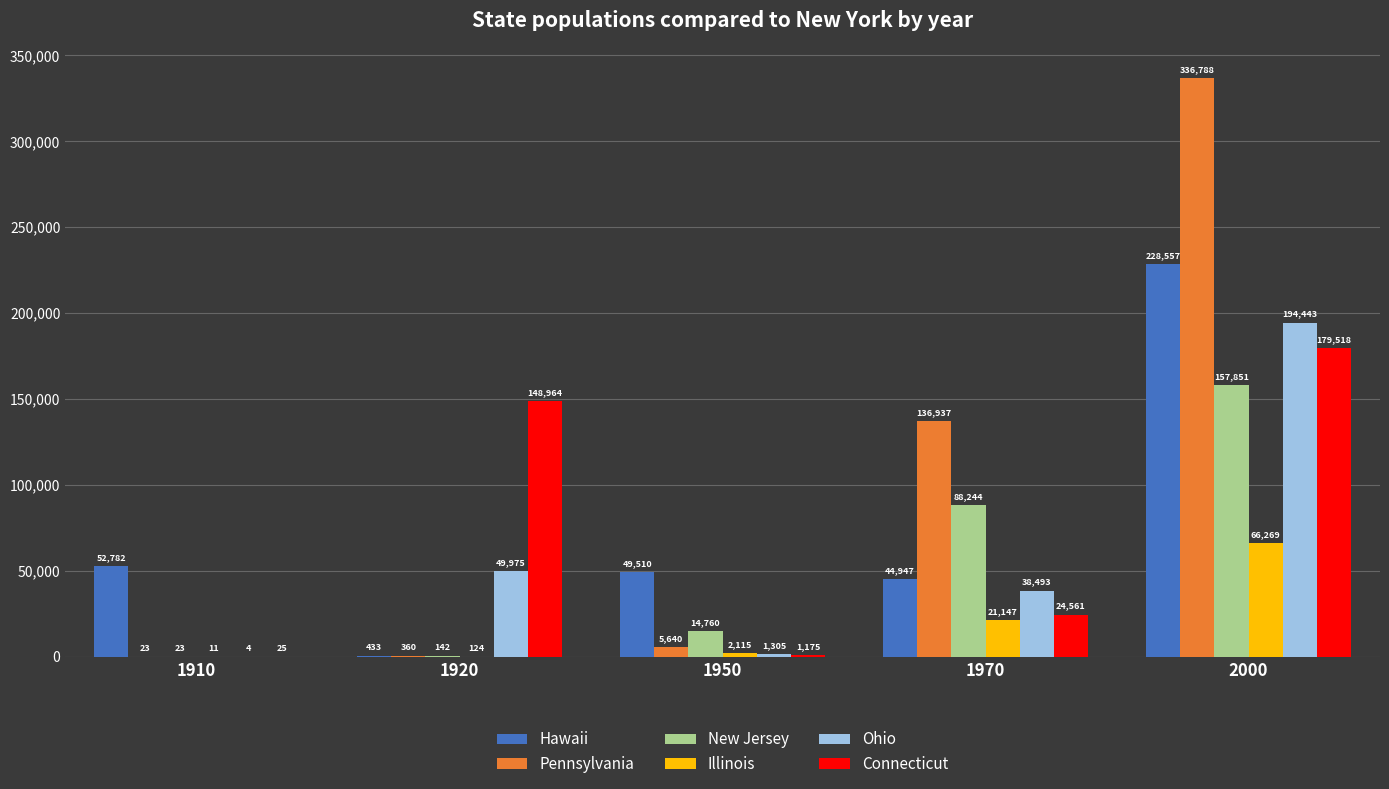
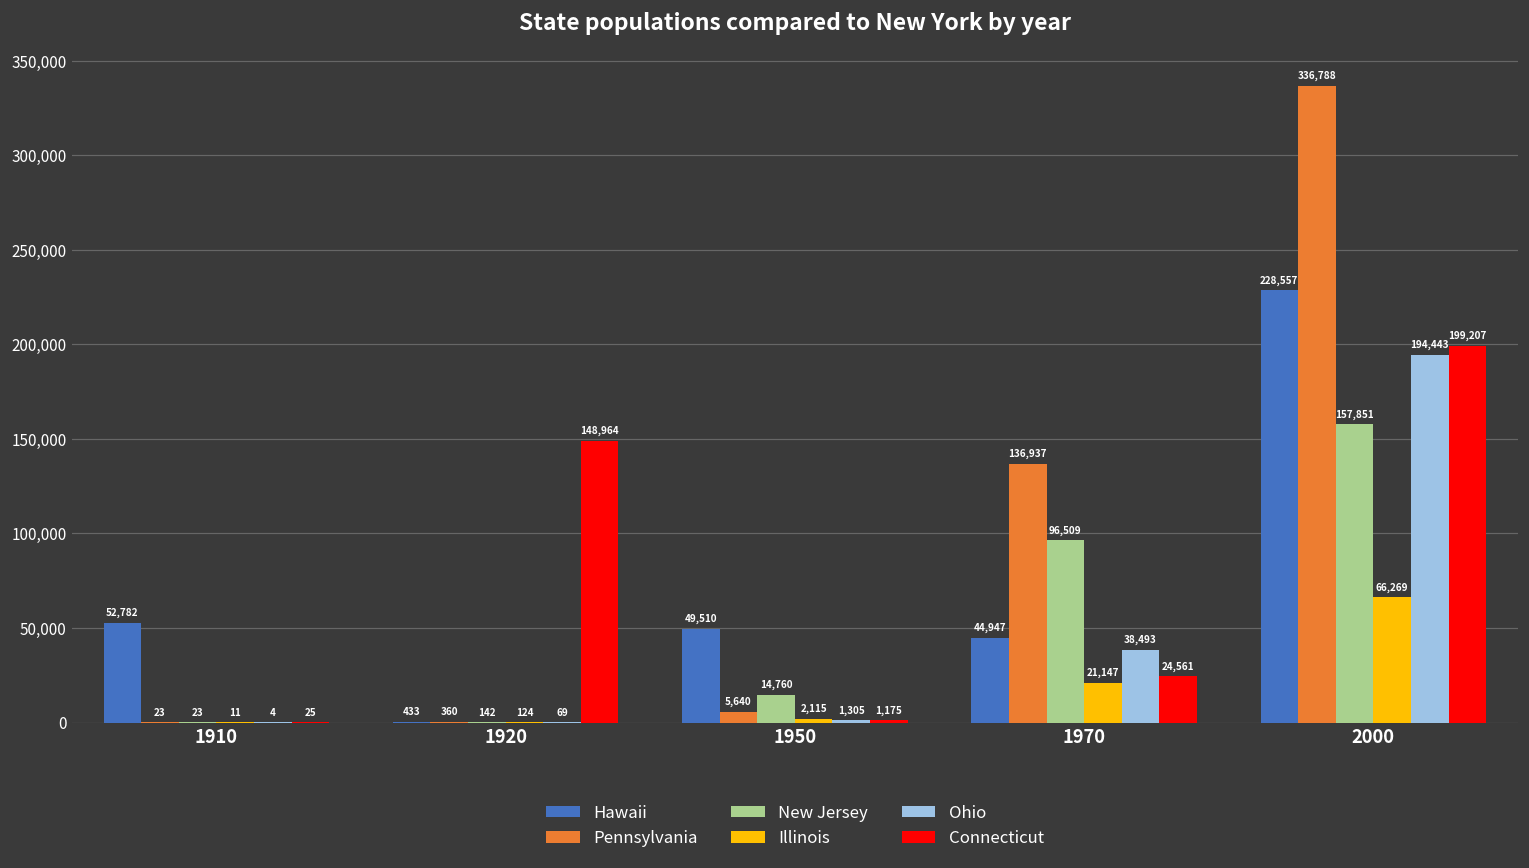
  {
    "Hawaii": {
      "1910": "52,782",
      "1920": "433",
      "1950": "49,510",
      "1970": "44,947",
      "2000": "228,557"
    },
    "Pennsylvania": {
      "1910": "23",
      "1920": "360",
      "1950": "5,640",
      "1970": "136,937",
      "2000": "336,788"
    },
    "New Jersey": {
      "1910": "23",
      "1920": "142",
      "1950": "14,760",
-     "1970": "88,244",
+     "1970": "96,509",
      "2000": "157,851"
    },
    "Illinois": {
      "1910": "11",
      "1920": "124",
      "1950": "2,115",
      "1970": "21,147",
      "2000": "66,269"
    },
    "Ohio": {
      "1910": "4",
-     "1920": "49,975",
+     "1920": "69",
      "1950": "1,305",
      "1970": "38,493",
      "2000": "194,443"
    },
    "Connecticut": {
      "1910": "25",
      "1920": "148,964",
      "1950": "1,175",
      "1970": "24,561",
-     "2000": "179,518"
+     "2000": "199,207"
    }
  }
